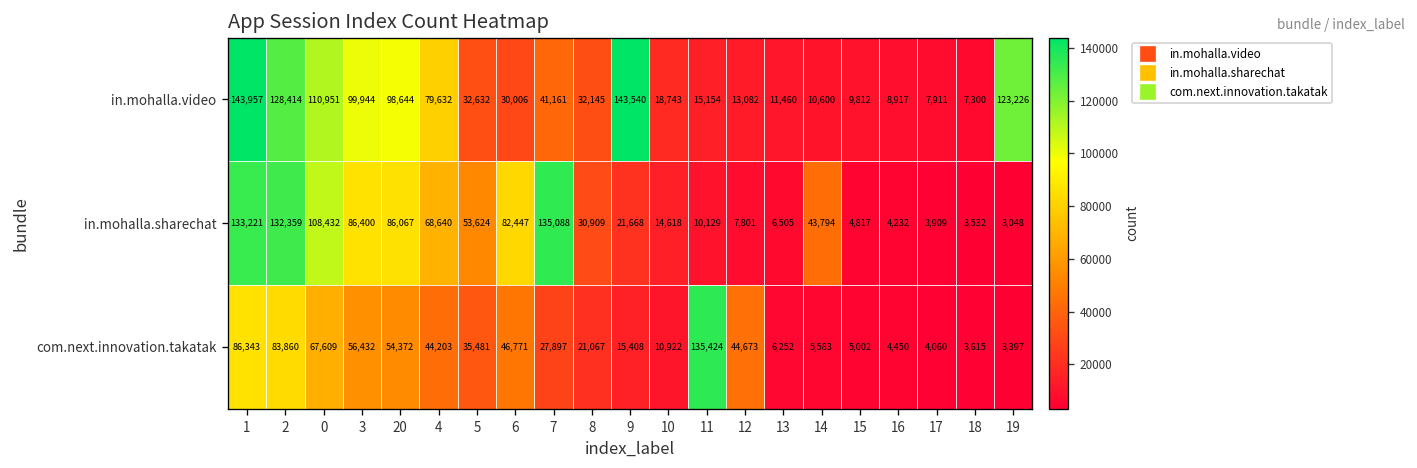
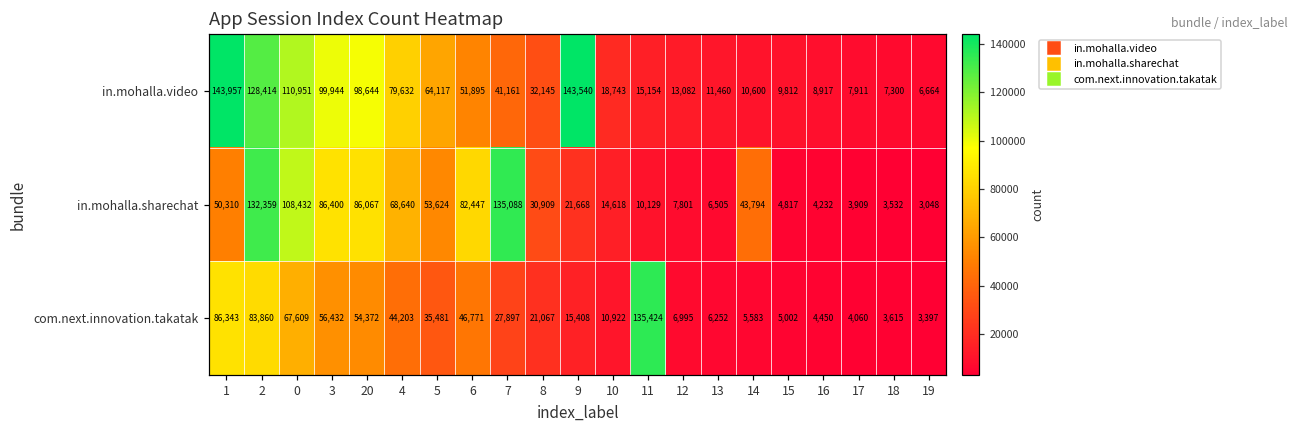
  {
    "in.mohalla.video": {
      "1": "143,957",
      "2": "128,414",
      "0": "110,951",
      "3": "99,944",
      "20": "98,644",
      "4": "79,632",
-     "5": "32,632",
-     "6": "30,006",
+     "5": "64,117",
+     "6": "51,895",
      "7": "41,161",
      "8": "32,145",
      "9": "143,540",
      "10": "18,743",
      "11": "15,154",
      "12": "13,082",
      "13": "11,460",
      "14": "10,600",
      "15": "9,812",
      "16": "8,917",
      "17": "7,911",
      "18": "7,300",
-     "19": "123,226"
+     "19": "6,664"
    },
    "in.mohalla.sharechat": {
-     "1": "133,221",
+     "1": "50,310",
      "2": "132,359",
      "0": "108,432",
      "3": "86,400",
      "20": "86,067",
      "4": "68,640",
      "5": "53,624",
      "6": "82,447",
      "7": "135,088",
      "8": "30,909",
      "9": "21,668",
      "10": "14,618",
      "11": "10,129",
      "12": "7,801",
      "13": "6,505",
      "14": "43,794",
      "15": "4,817",
      "16": "4,232",
      "17": "3,909",
      "18": "3,532",
      "19": "3,048"
    },
    "com.next.innovation.takatak": {
      "1": "86,343",
      "2": "83,860",
      "0": "67,609",
      "3": "56,432",
      "20": "54,372",
      "4": "44,203",
      "5": "35,481",
      "6": "46,771",
      "7": "27,897",
      "8": "21,067",
      "9": "15,408",
      "10": "10,922",
      "11": "135,424",
-     "12": "44,673",
+     "12": "6,995",
      "13": "6,252",
      "14": "5,583",
      "15": "5,002",
      "16": "4,450",
      "17": "4,060",
      "18": "3,615",
      "19": "3,397"
    }
  }
